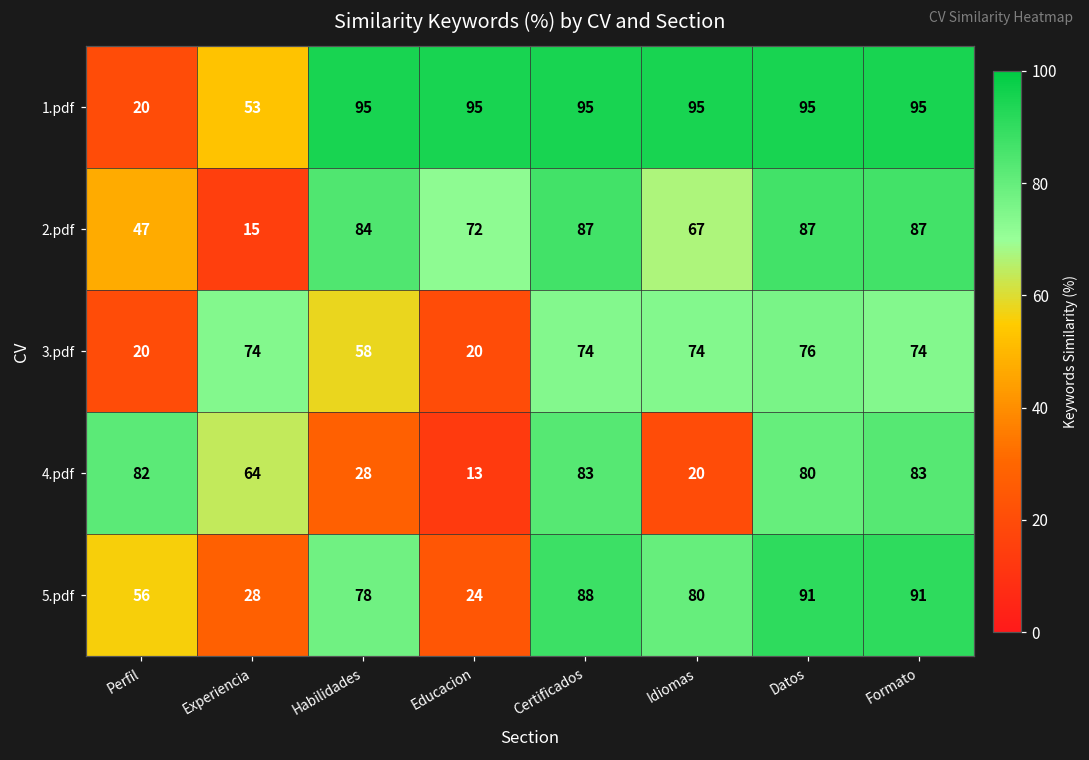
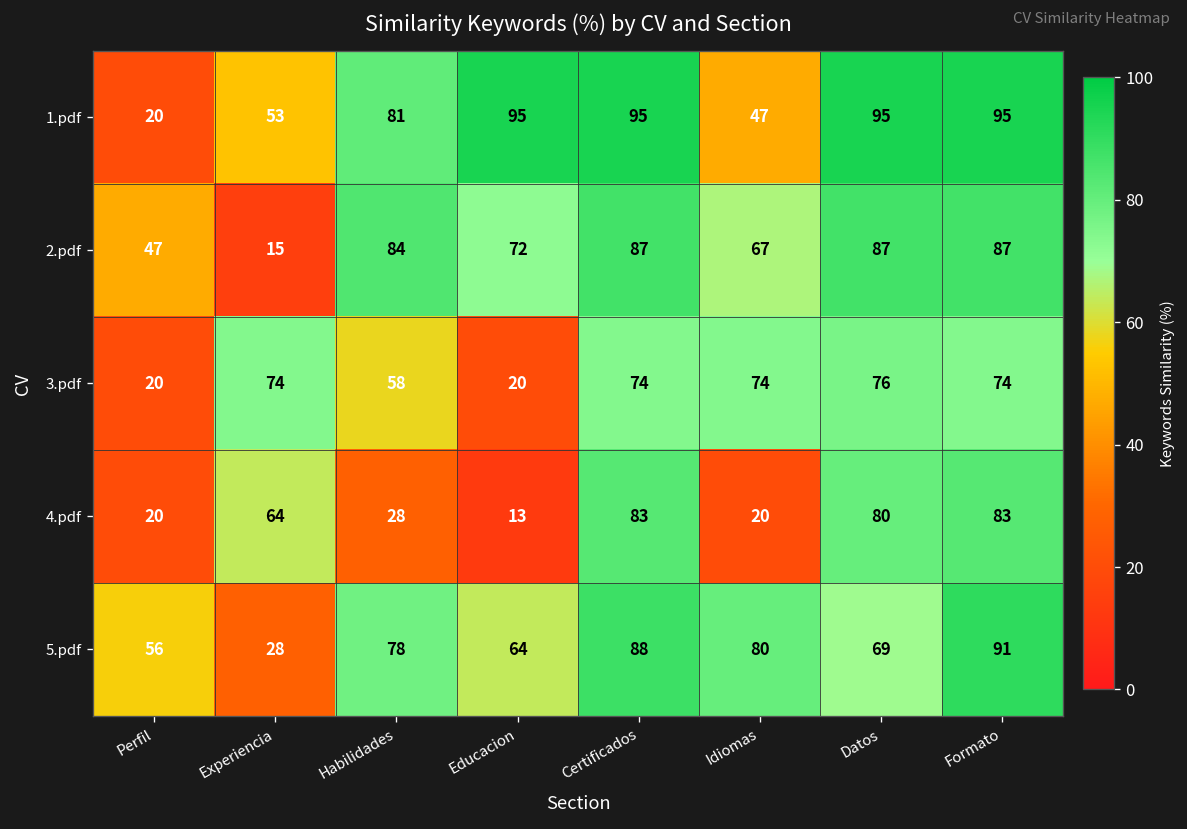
  {
    "1.pdf": {
      "Perfil": 20,
      "Experiencia": 53,
-     "Habilidades": 95,
+     "Habilidades": 81,
      "Educacion": 95,
      "Certificados": 95,
-     "Idiomas": 95,
+     "Idiomas": 47,
      "Datos": 95,
      "Formato": 95
    },
    "2.pdf": {
      "Perfil": 47,
      "Experiencia": 15,
      "Habilidades": 84,
      "Educacion": 72,
      "Certificados": 87,
      "Idiomas": 67,
      "Datos": 87,
      "Formato": 87
    },
    "3.pdf": {
      "Perfil": 20,
      "Experiencia": 74,
      "Habilidades": 58,
      "Educacion": 20,
      "Certificados": 74,
      "Idiomas": 74,
      "Datos": 76,
      "Formato": 74
    },
    "4.pdf": {
-     "Perfil": 82,
+     "Perfil": 20,
      "Experiencia": 64,
      "Habilidades": 28,
      "Educacion": 13,
      "Certificados": 83,
      "Idiomas": 20,
      "Datos": 80,
      "Formato": 83
    },
    "5.pdf": {
      "Perfil": 56,
      "Experiencia": 28,
      "Habilidades": 78,
-     "Educacion": 24,
+     "Educacion": 64,
      "Certificados": 88,
      "Idiomas": 80,
-     "Datos": 91,
+     "Datos": 69,
      "Formato": 91
    }
  }
